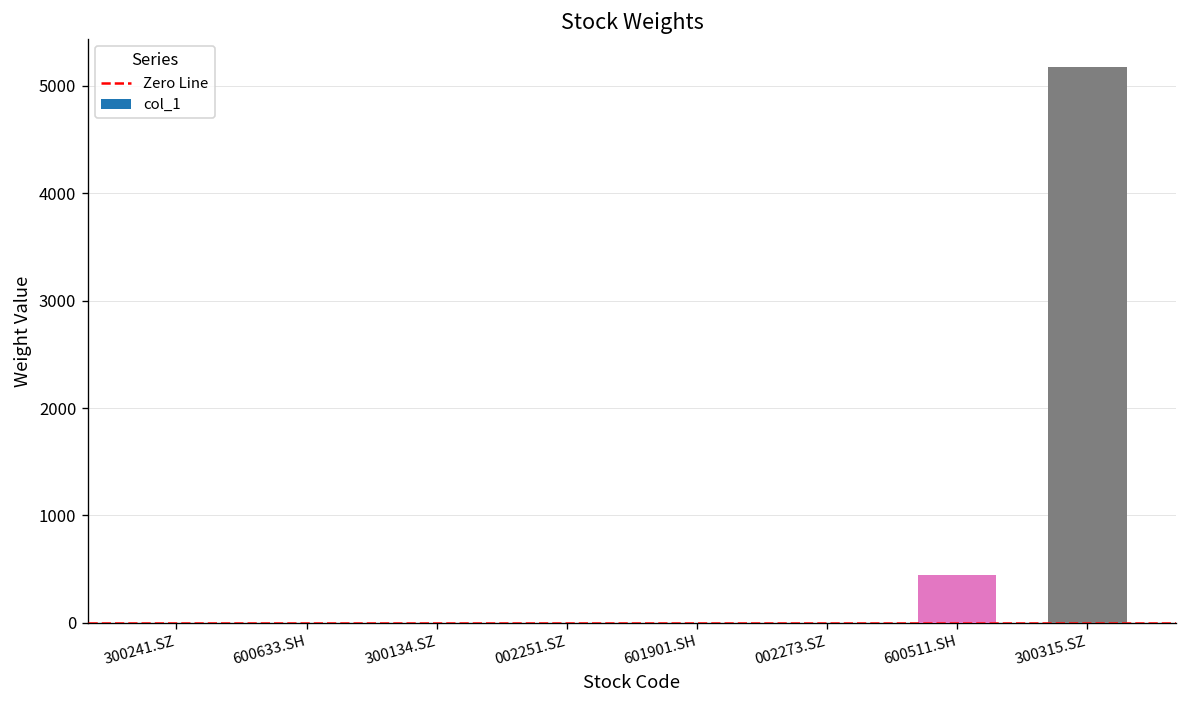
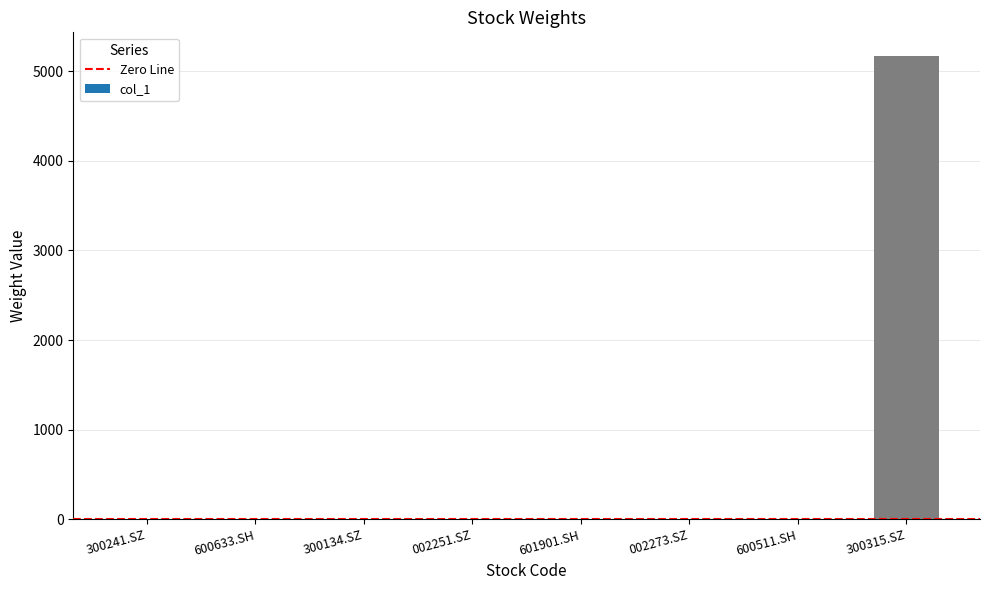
  {
-   "600511.SH": 400,
+   "600511.SH": 0,
    "300315.SZ": 5200
  }
